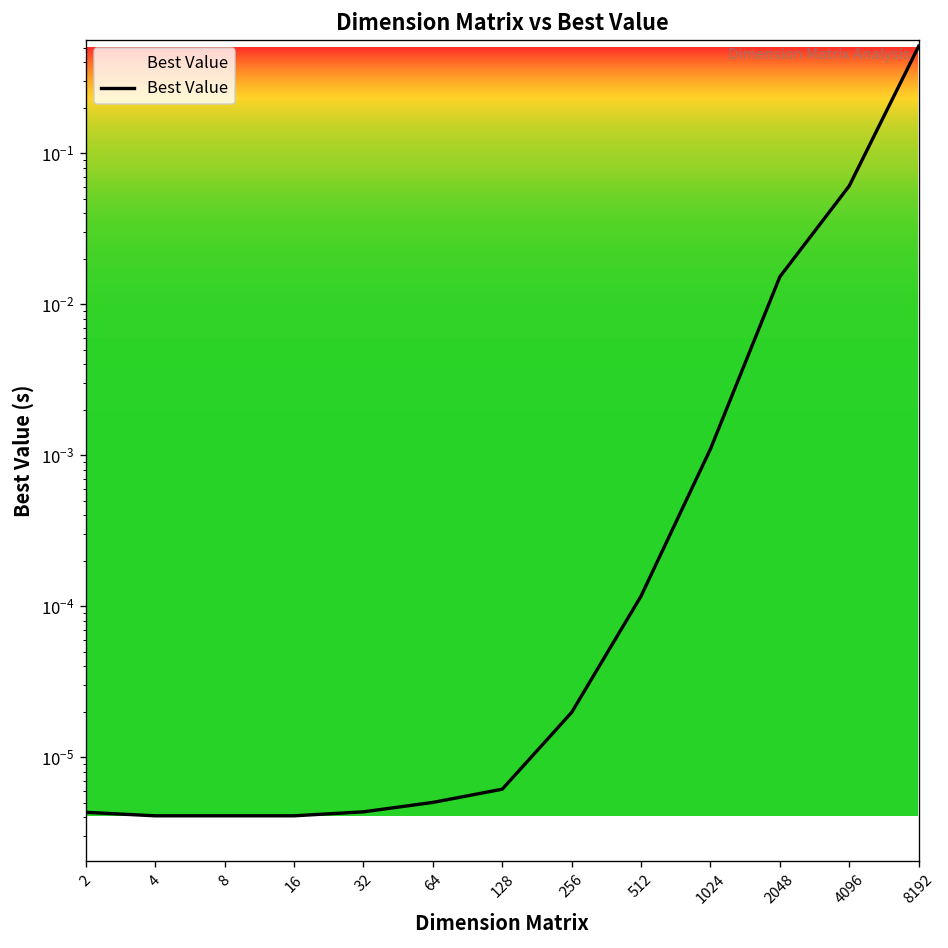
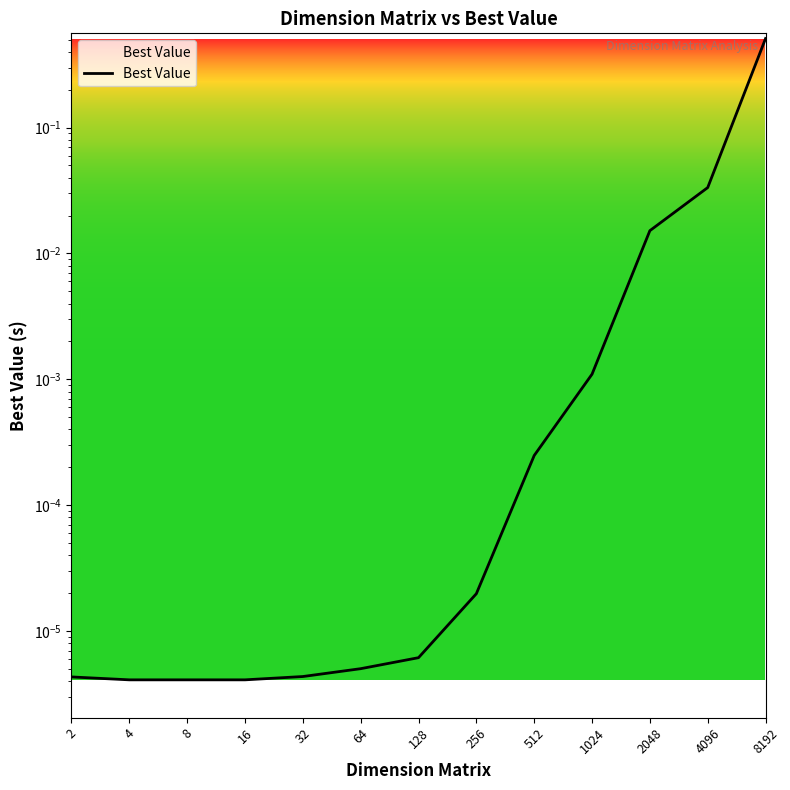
  {
    "2": 0.0000043,
    "4": 0.0000041,
    "8": 0.0000041,
    "16": 0.0000041,
    "32": 0.0000044,
    "64": 0.0000050,
    "128": 0.000006,
    "256": 0.00002,
-   "512": 0.00012,
+   "512": 0.00025,
    "1024": 0.0011,
    "2048": 0.015,
-   "4096": 0.06,
+   "4096": 0.033,
    "8192": 0.51
  }
